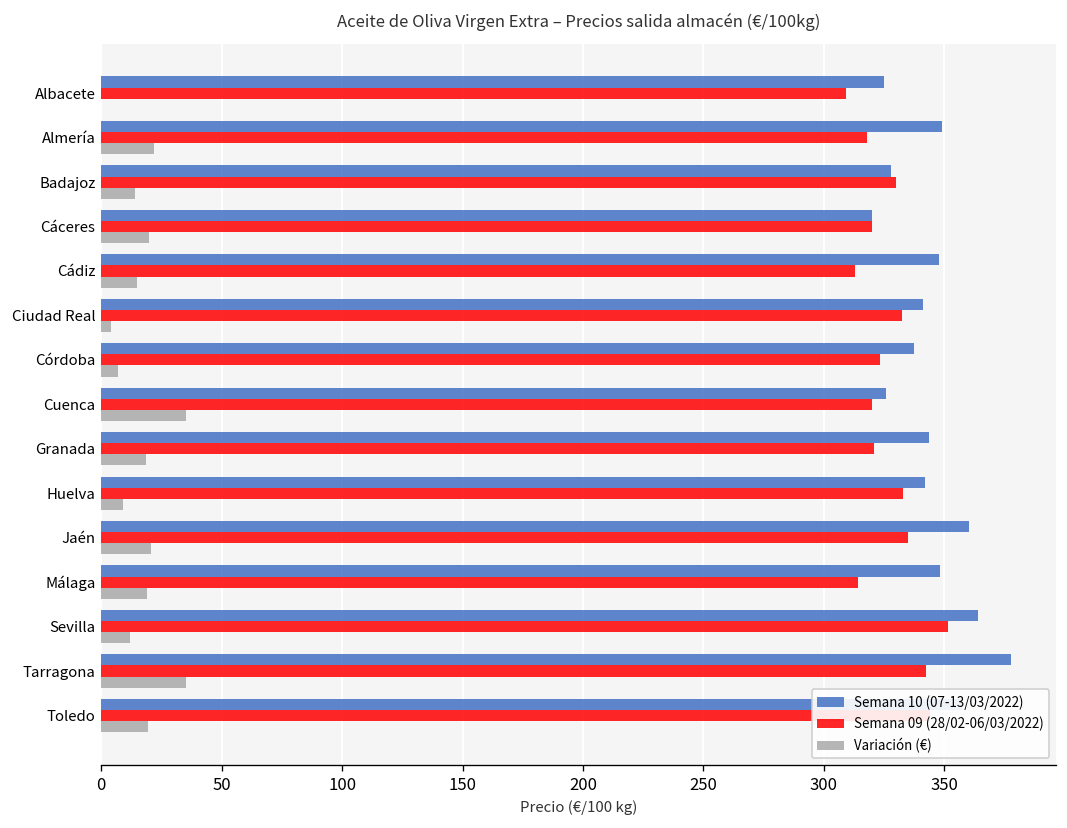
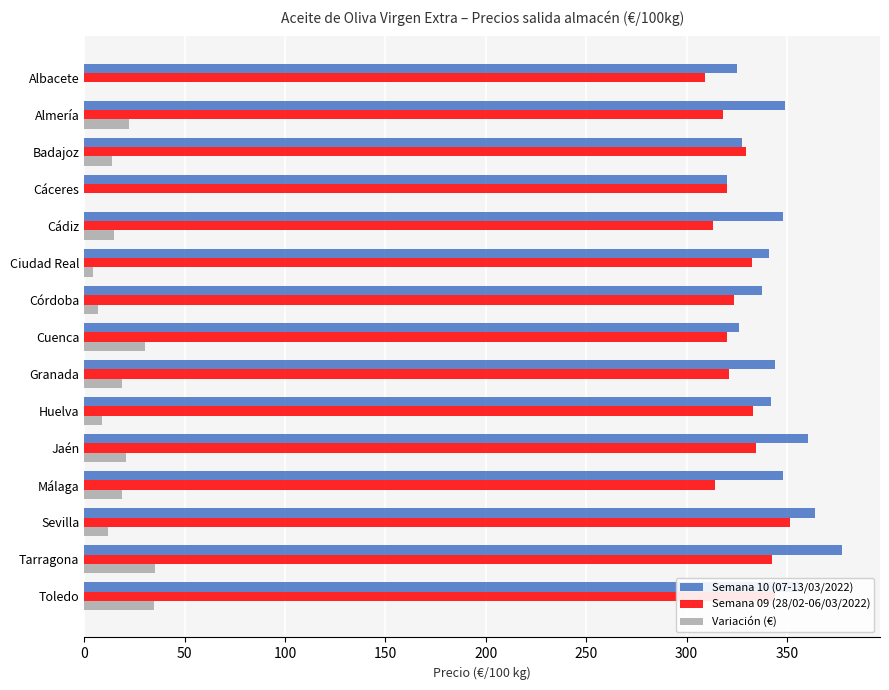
  {
    "Semana 10 (07-13/03/2022)": {
      "Albacete": 325,
      "Almería": 349,
      "Badajoz": 328,
      "Cáceres": 320,
      "Cádiz": 348,
      "Ciudad Real": 341,
      "Córdoba": 338,
      "Cuenca": 326,
      "Granada": 344,
      "Huelva": 342,
      "Jaén": 360,
      "Málaga": 348,
      "Sevilla": 364,
      "Tarragona": 378
    },
    "Semana 09 (28/02-06/03/2022)": {
      "Albacete": 309,
      "Almería": 318,
      "Badajoz": 330,
      "Cáceres": 320,
      "Cádiz": 313,
      "Ciudad Real": 333,
      "Córdoba": 324,
      "Cuenca": 320,
      "Granada": 321,
      "Huelva": 333,
      "Jaén": 335,
      "Málaga": 314,
      "Sevilla": 352,
      "Tarragona": 343
    },
    "Variación (€)": {
      "Albacete": 0,
      "Almería": 22,
      "Badajoz": 14,
-     "Cáceres": 20,
+     "Cáceres": 0,
      "Cádiz": 15,
      "Ciudad Real": 4,
      "Córdoba": 7,
-     "Cuenca": 35,
+     "Cuenca": 30,
      "Granada": 19,
      "Huelva": 9,
      "Jaén": 21,
      "Málaga": 19,
      "Sevilla": 12,
      "Tarragona": 35,
-     "Toledo": 20
+     "Toledo": 35
    }
  }
